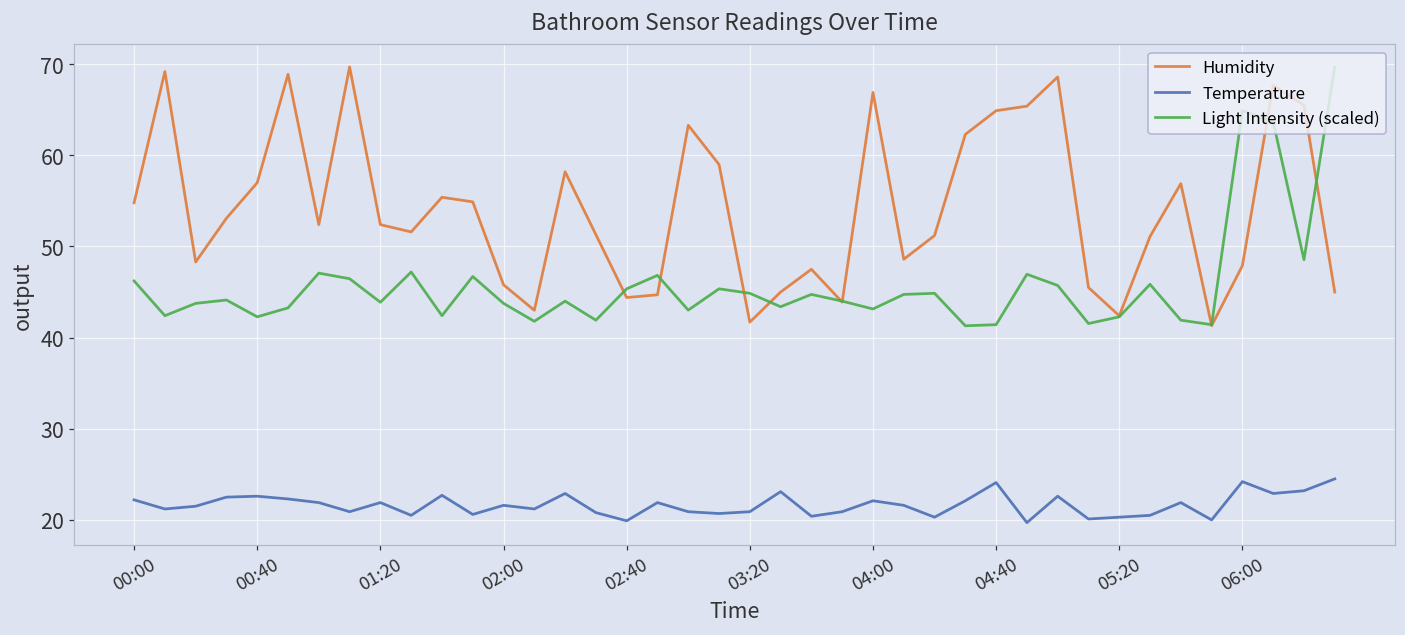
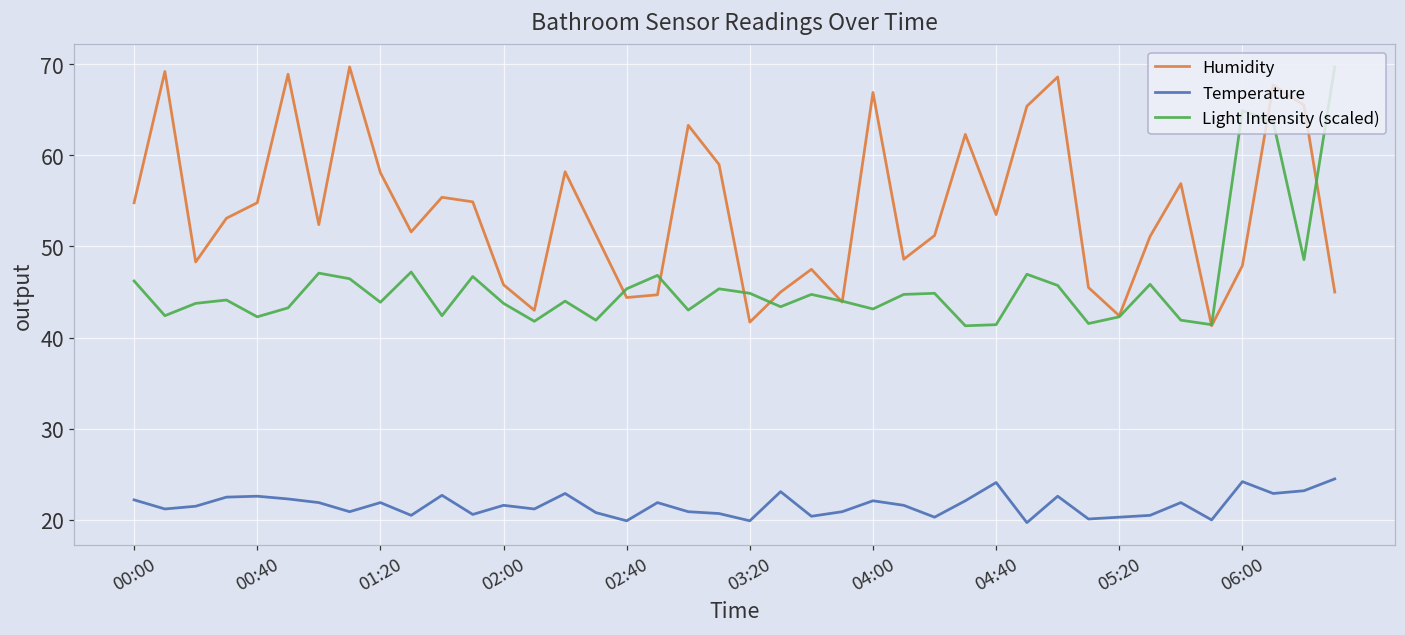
  {
    "Humidity": {
      "00:00": 55,
-     "00:40": 57,
-     "01:20": 52,
+     "00:40": 55,
+     "01:20": 58,
      "02:00": 46,
      "02:40": 44,
      "03:20": 42,
      "04:00": 67,
-     "04:40": 65,
+     "04:40": 54,
      "06:00": 48
    },
    "Temperature": {
      "00:00": 22,
      "00:40": 23,
      "01:20": 22,
      "02:00": 22,
      "02:40": 20,
-     "03:20": 21,
+     "03:20": 20,
      "04:00": 22,
      "04:40": 24,
      "05:20": 20,
      "06:00": 24
    },
    "Light Intensity (scaled)": {
      "00:00": 46,
      "00:40": 42,
      "01:20": 44,
      "02:00": 44,
      "02:40": 45,
      "03:20": 45,
      "04:00": 43,
      "04:40": 41
    }
  }
